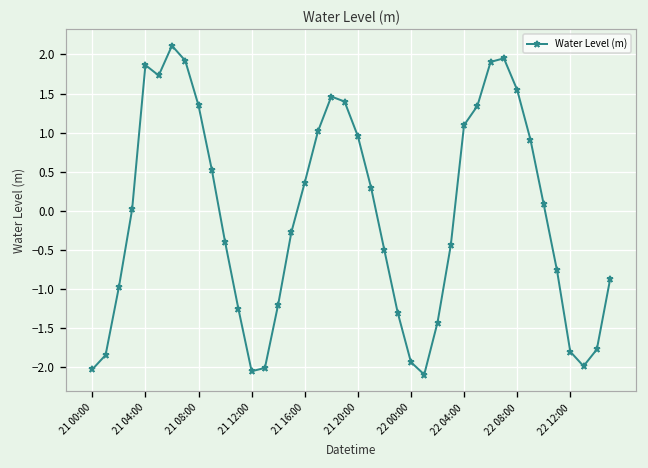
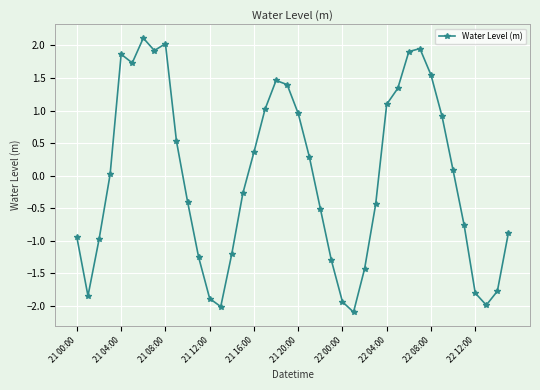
  {
-   "21 00:00": -2.0,
+   "21 00:00": -1.0,
    "21 04:00": 1.9,
-   "21 08:00": 1.3,
-   "21 12:00": -2.1,
+   "21 08:00": 2.0,
+   "21 12:00": -1.9,
    "21 16:00": 0.4,
    "21 20:00": 1.0,
    "22 00:00": -1.9,
    "22 04:00": 1.1,
    "22 08:00": 1.5,
    "22 12:00": -1.8
  }
